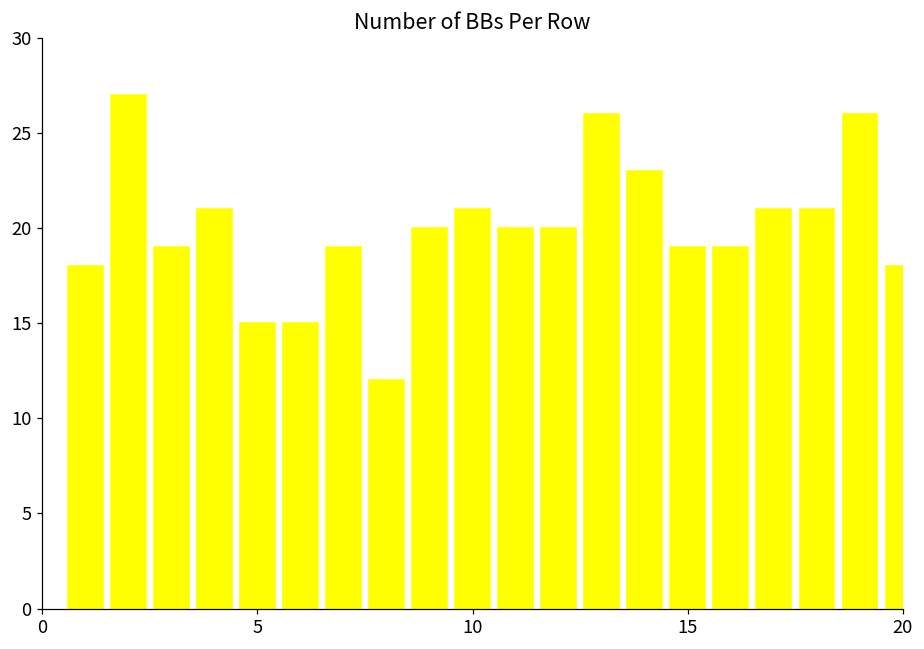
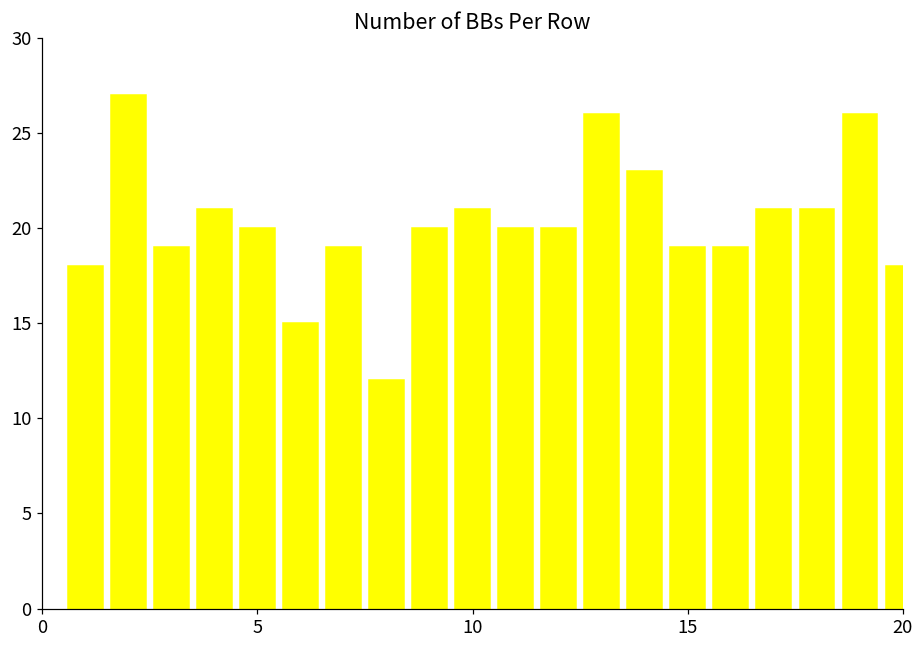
  {
-   "5": 15,
+   "5": 20,
    "10": 21,
    "15": 19,
    "20": 18
  }
